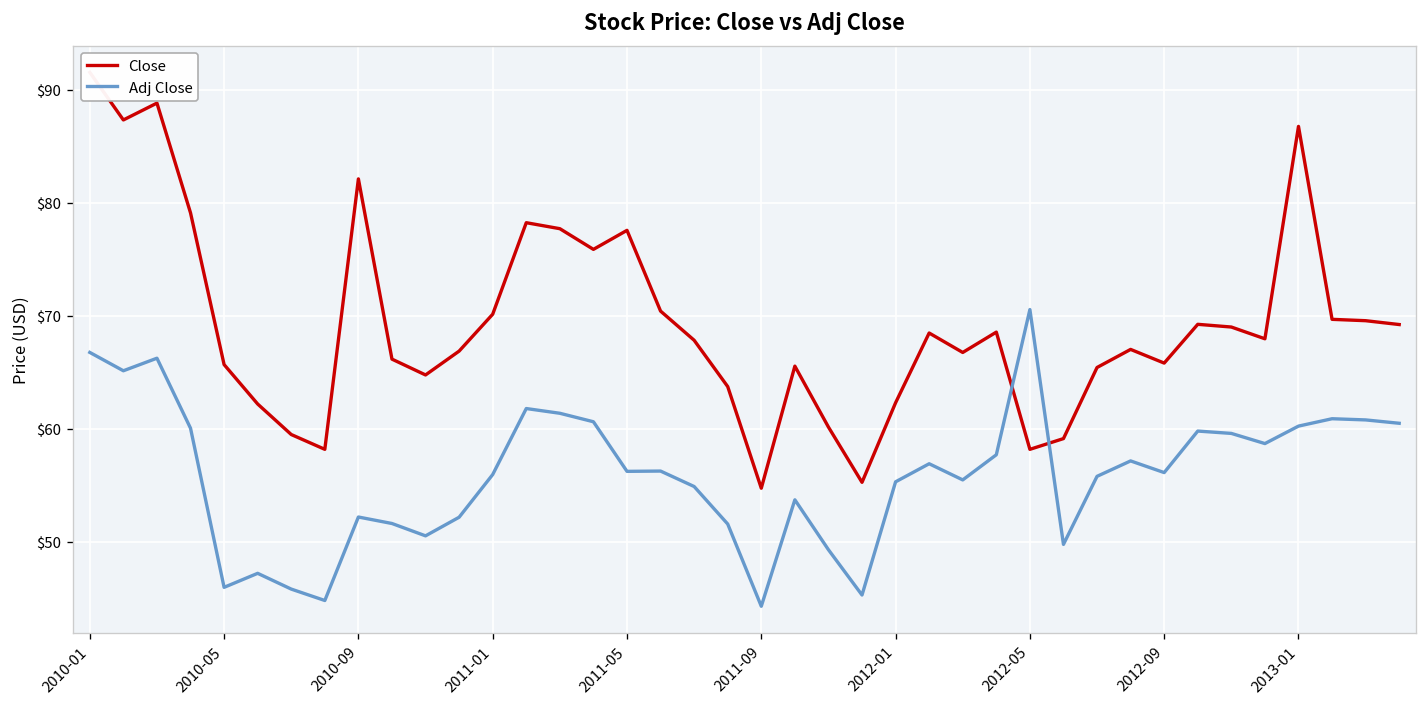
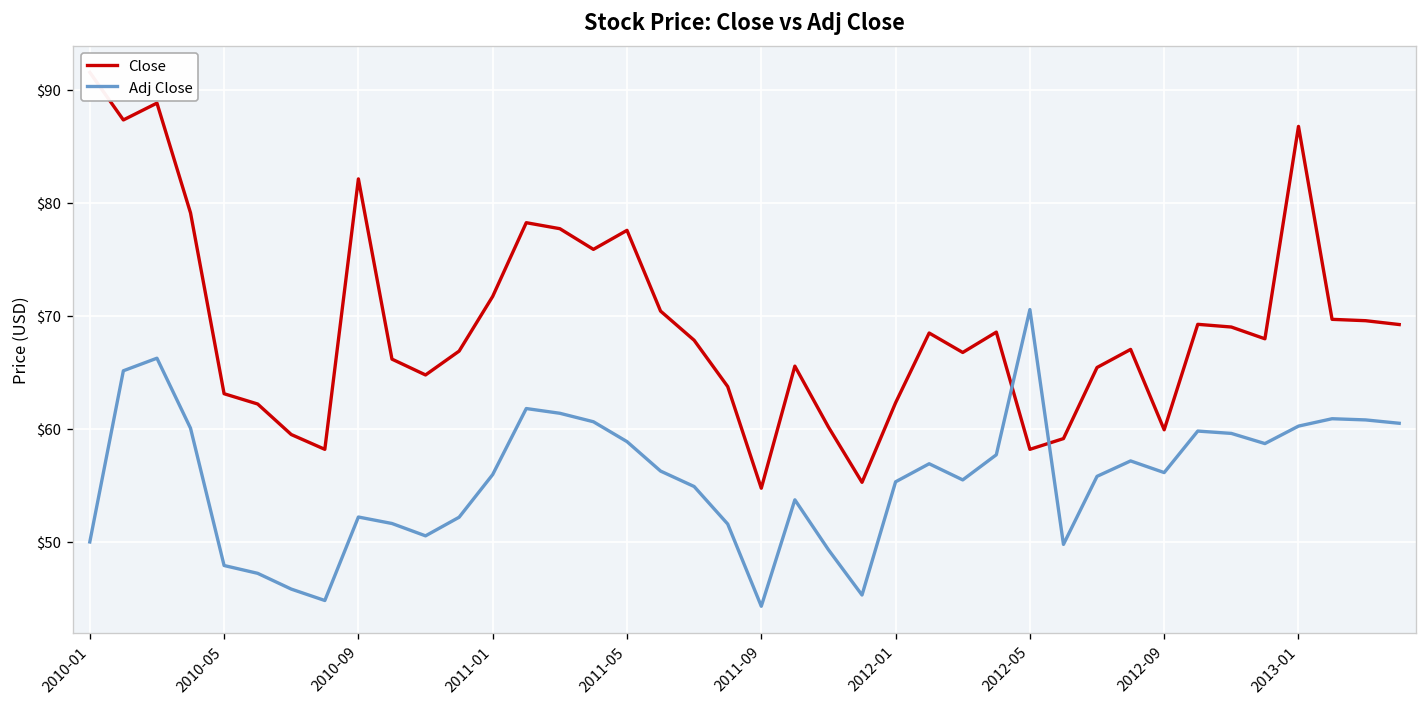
  {
    "Close": {
-     "2010-05": "$66",
+     "2010-05": "$63",
      "2010-09": "$82",
-     "2011-01": "$70",
+     "2011-01": "$72",
      "2011-05": "$78",
      "2011-09": "$55",
      "2012-01": "$62",
      "2012-05": "$58",
-     "2012-09": "$66",
+     "2012-09": "$60",
      "2013-01": "$87"
    },
    "Adj Close": {
-     "2010-01": "$67",
-     "2010-05": "$46",
+     "2010-01": "$50",
+     "2010-05": "$48",
      "2010-09": "$52",
      "2011-01": "$56",
-     "2011-05": "$56",
+     "2011-05": "$59",
      "2011-09": "$44",
      "2012-01": "$55",
      "2012-05": "$71",
      "2012-09": "$56",
      "2013-01": "$60"
    }
  }
